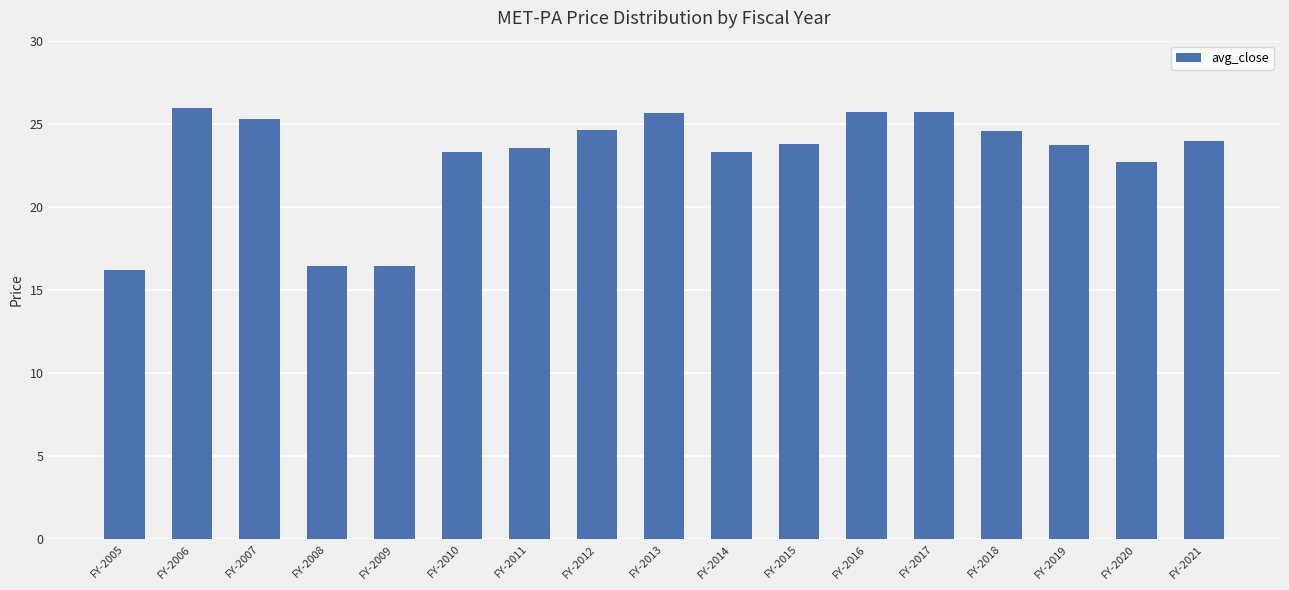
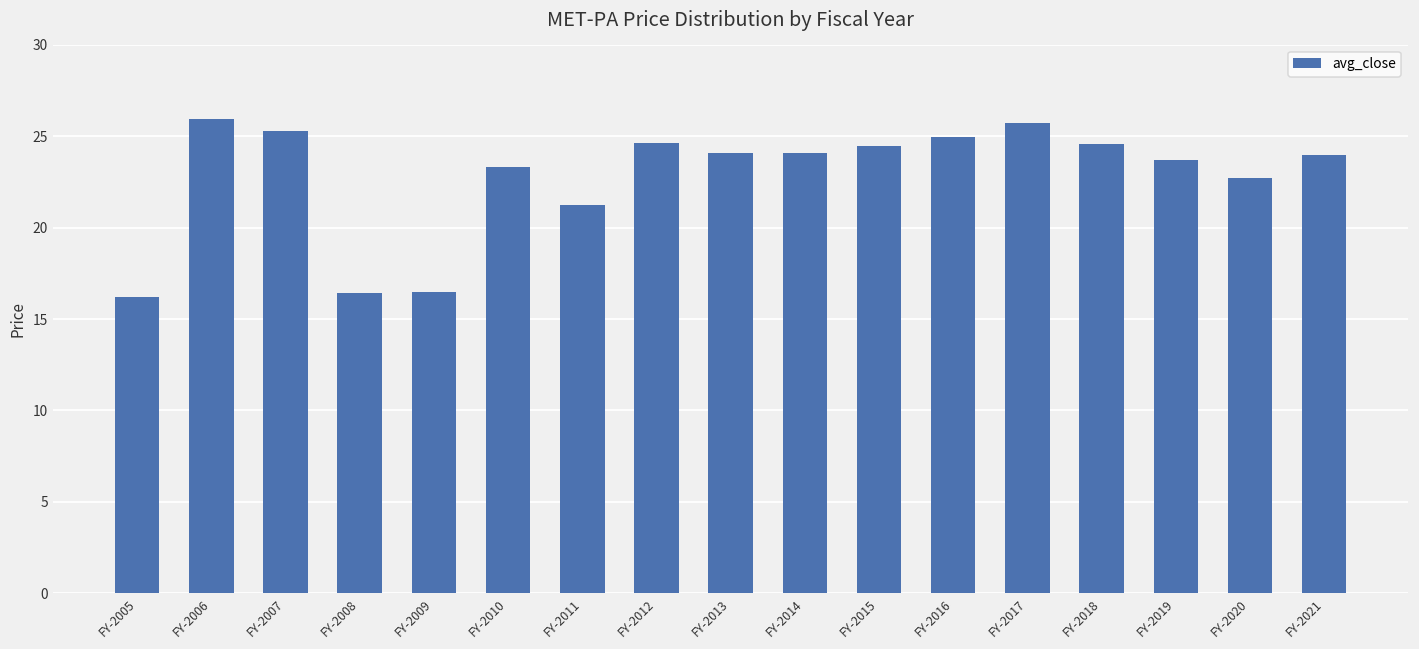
  {
    "FY-2005": 16.2,
    "FY-2006": 25.9,
    "FY-2007": 25.3,
    "FY-2008": 16.4,
    "FY-2009": 16.5,
    "FY-2010": 23.3,
-   "FY-2011": 23.5,
+   "FY-2011": 21.2,
    "FY-2012": 24.6,
-   "FY-2013": 25.6,
-   "FY-2014": 23.3,
-   "FY-2015": 23.8,
-   "FY-2016": 25.7,
+   "FY-2013": 24.1,
+   "FY-2014": 24.1,
+   "FY-2015": 24.5,
+   "FY-2016": 25.0,
    "FY-2017": 25.7,
    "FY-2018": 24.6,
    "FY-2019": 23.7,
    "FY-2020": 22.7,
    "FY-2021": 23.9
  }
